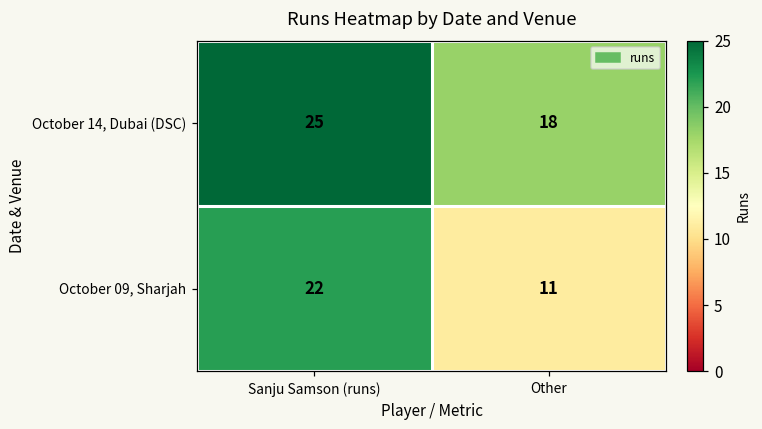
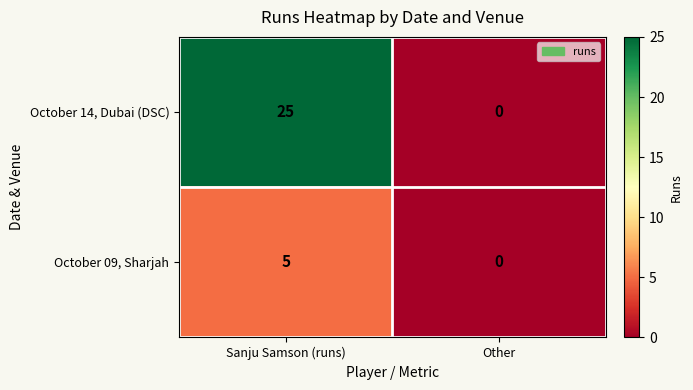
  {
    "October 14, Dubai (DSC)": {
      "Sanju Samson (runs)": 25,
-     "Other": 18
+     "Other": 0
    },
    "October 09, Sharjah": {
-     "Sanju Samson (runs)": 22,
-     "Other": 11
+     "Sanju Samson (runs)": 5,
+     "Other": 0
    }
  }
